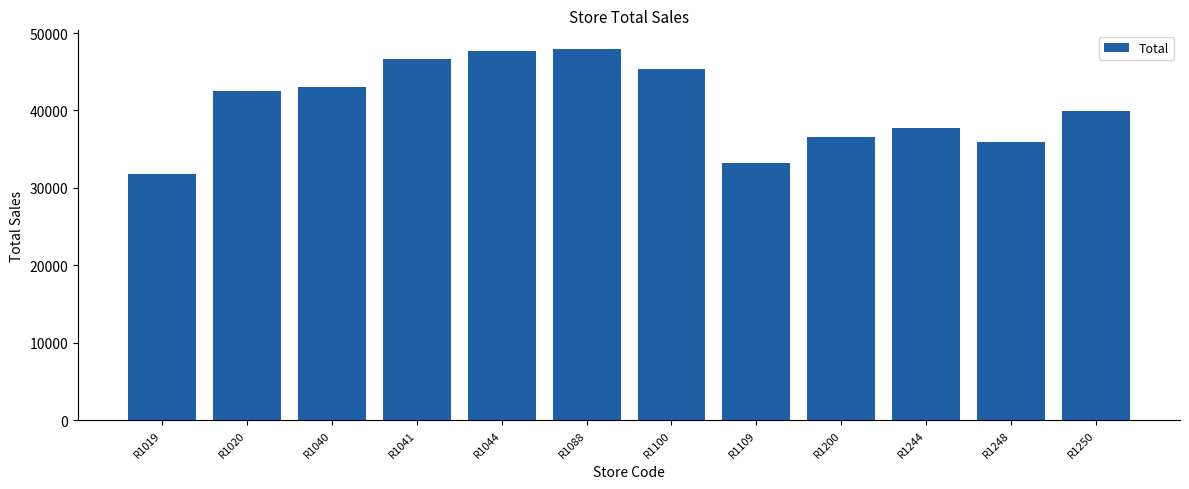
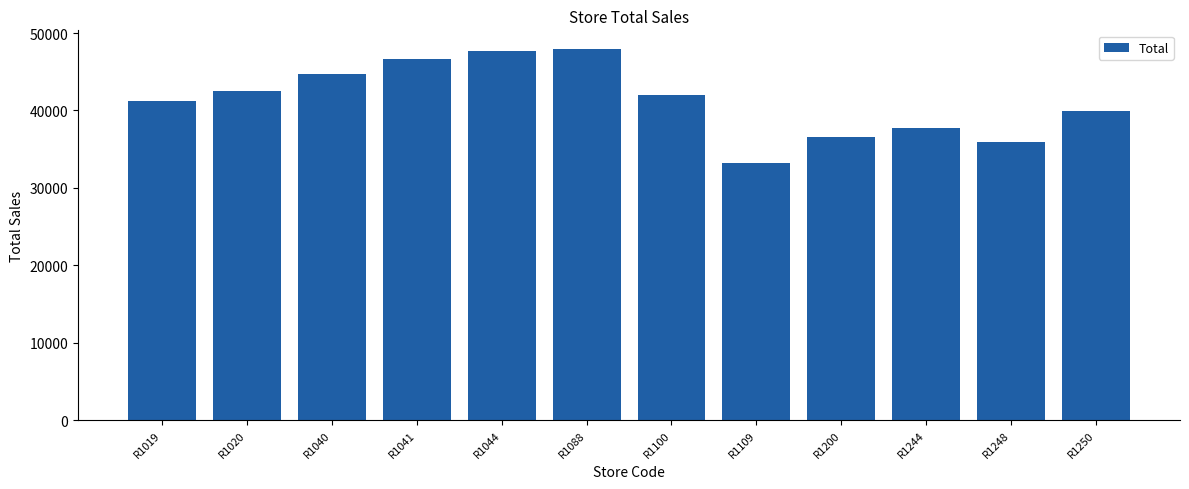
  {
-   "R1019": 32000,
+   "R1019": 41000,
    "R1020": 43000,
-   "R1040": 43000,
+   "R1040": 45000,
    "R1041": 47000,
    "R1044": 48000,
    "R1088": 48000,
-   "R1100": 45000,
+   "R1100": 42000,
    "R1109": 33000,
    "R1200": 37000,
    "R1244": 38000,
    "R1248": 36000,
    "R1250": 40000
  }
